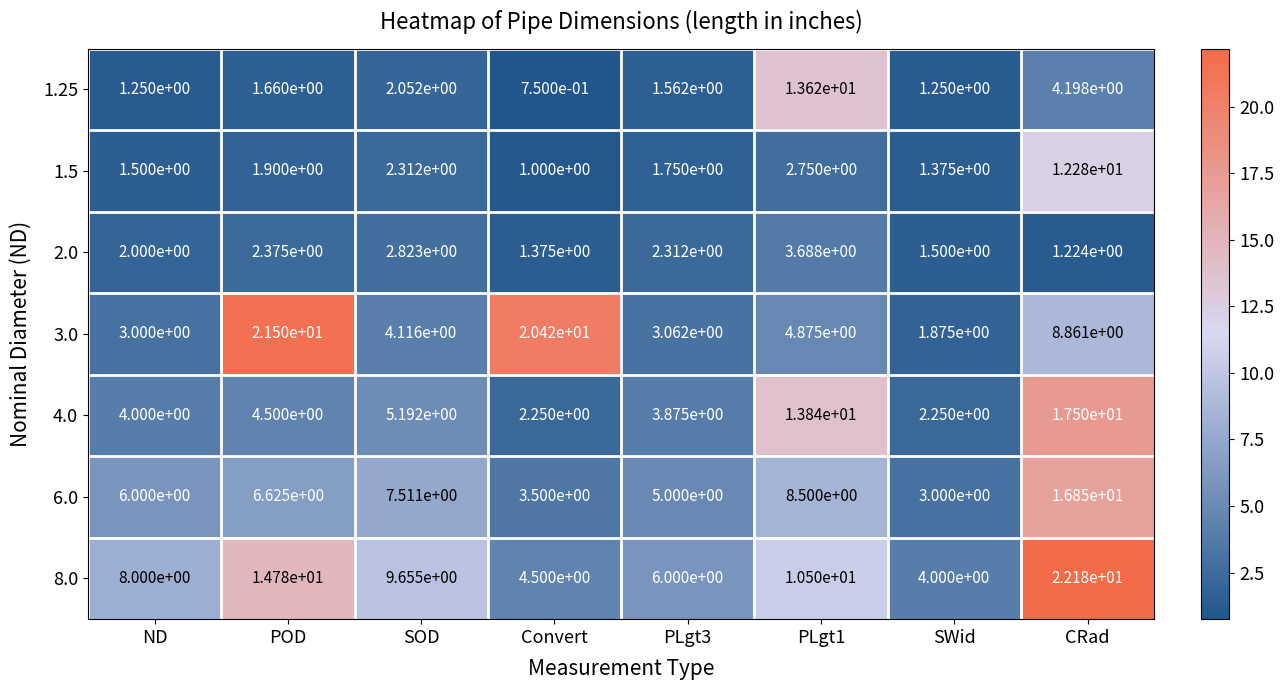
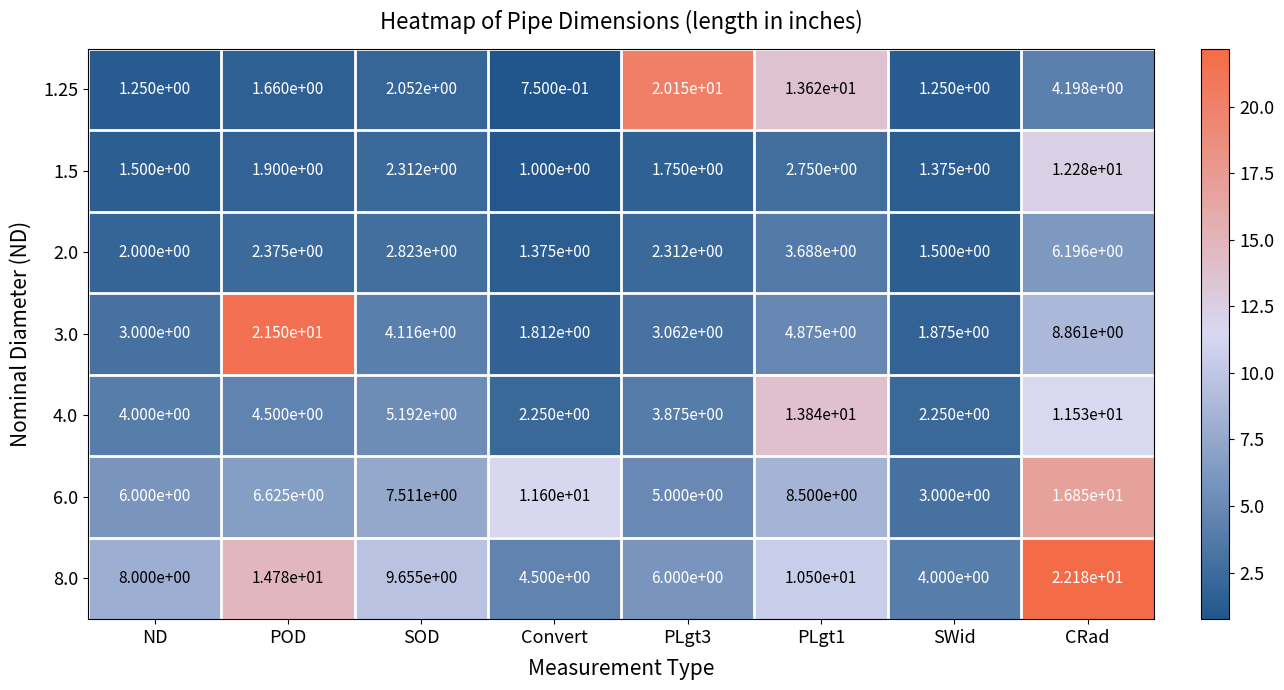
  {
    "1.25": {
      "ND": "1.250e+00",
      "POD": "1.660e+00",
      "SOD": "2.052e+00",
      "Convert": "7.500e-01",
-     "PLgt3": "1.562e+00",
+     "PLgt3": "2.015e+01",
      "PLgt1": "1.362e+01",
      "SWid": "1.250e+00",
      "CRad": "4.198e+00"
    },
    "1.5": {
      "ND": "1.500e+00",
      "POD": "1.900e+00",
      "SOD": "2.312e+00",
      "Convert": "1.000e+00",
      "PLgt3": "1.750e+00",
      "PLgt1": "2.750e+00",
      "SWid": "1.375e+00",
      "CRad": "1.228e+01"
    },
    "2.0": {
      "ND": "2.000e+00",
      "POD": "2.375e+00",
      "SOD": "2.823e+00",
      "Convert": "1.375e+00",
      "PLgt3": "2.312e+00",
      "PLgt1": "3.688e+00",
      "SWid": "1.500e+00",
-     "CRad": "1.224e+00"
+     "CRad": "6.196e+00"
    },
    "3.0": {
      "ND": "3.000e+00",
      "POD": "2.150e+01",
      "SOD": "4.116e+00",
-     "Convert": "2.042e+01",
+     "Convert": "1.812e+00",
      "PLgt3": "3.062e+00",
      "PLgt1": "4.875e+00",
      "SWid": "1.875e+00",
      "CRad": "8.861e+00"
    },
    "4.0": {
      "ND": "4.000e+00",
      "POD": "4.500e+00",
      "SOD": "5.192e+00",
      "Convert": "2.250e+00",
      "PLgt3": "3.875e+00",
      "PLgt1": "1.384e+01",
      "SWid": "2.250e+00",
-     "CRad": "1.750e+01"
+     "CRad": "1.153e+01"
    },
    "6.0": {
      "ND": "6.000e+00",
      "POD": "6.625e+00",
      "SOD": "7.511e+00",
-     "Convert": "3.500e+00",
+     "Convert": "1.160e+01",
      "PLgt3": "5.000e+00",
      "PLgt1": "8.500e+00",
      "SWid": "3.000e+00",
      "CRad": "1.685e+01"
    },
    "8.0": {
      "ND": "8.000e+00",
      "POD": "1.478e+01",
      "SOD": "9.655e+00",
      "Convert": "4.500e+00",
      "PLgt3": "6.000e+00",
      "PLgt1": "1.050e+01",
      "SWid": "4.000e+00",
      "CRad": "2.218e+01"
    }
  }
